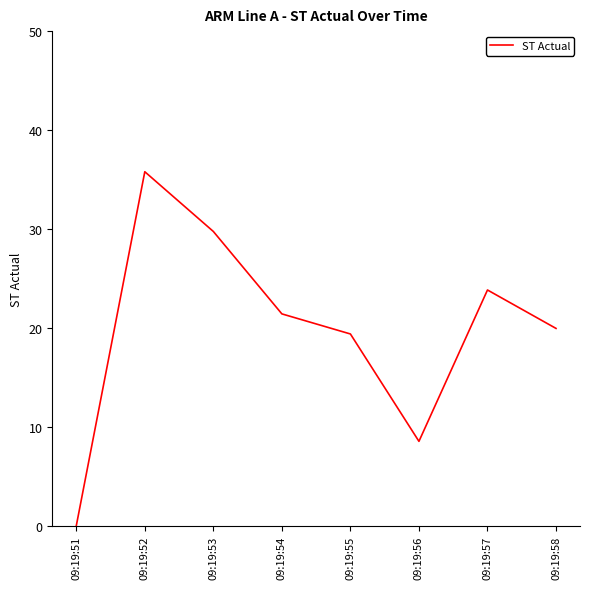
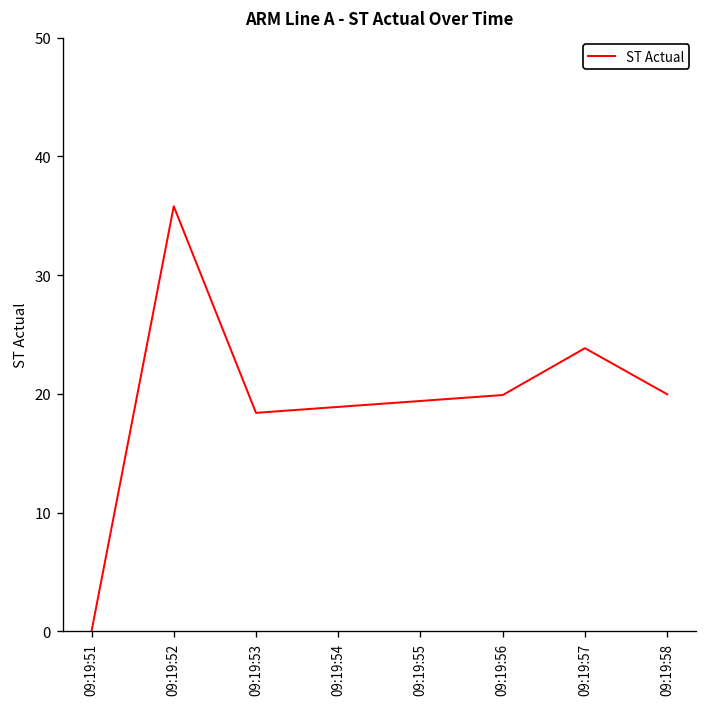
  {
    "09:19:51": 0,
    "09:19:52": 36,
-   "09:19:53": 30,
-   "09:19:54": 21,
+   "09:19:53": 18,
+   "09:19:54": 19,
    "09:19:55": 19,
-   "09:19:56": 9,
+   "09:19:56": 20,
    "09:19:57": 24,
    "09:19:58": 20
  }
